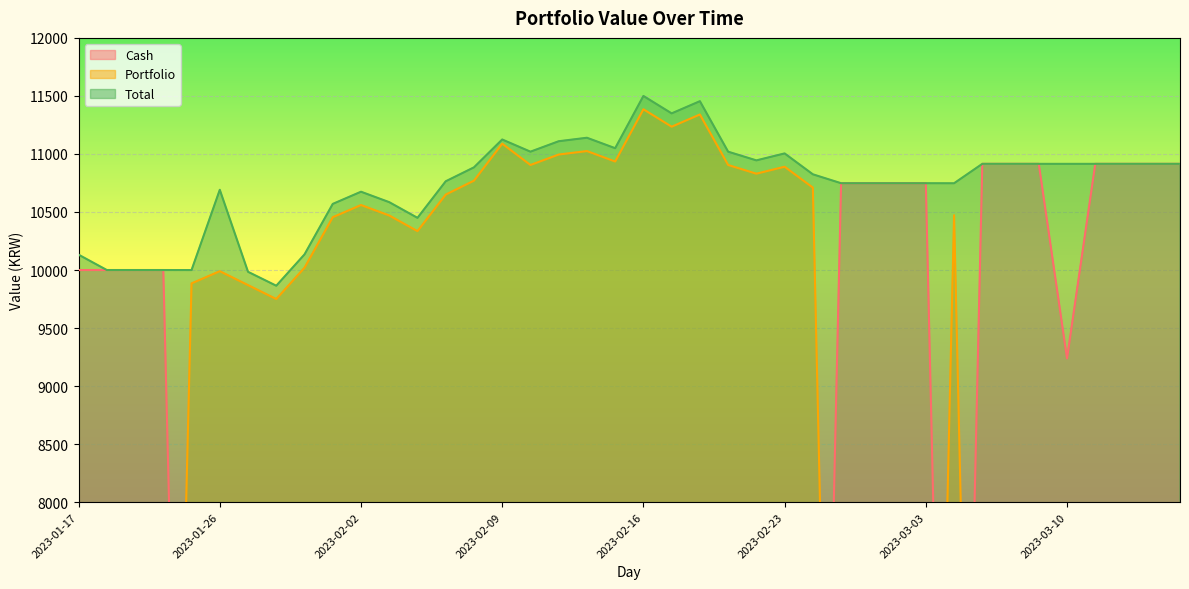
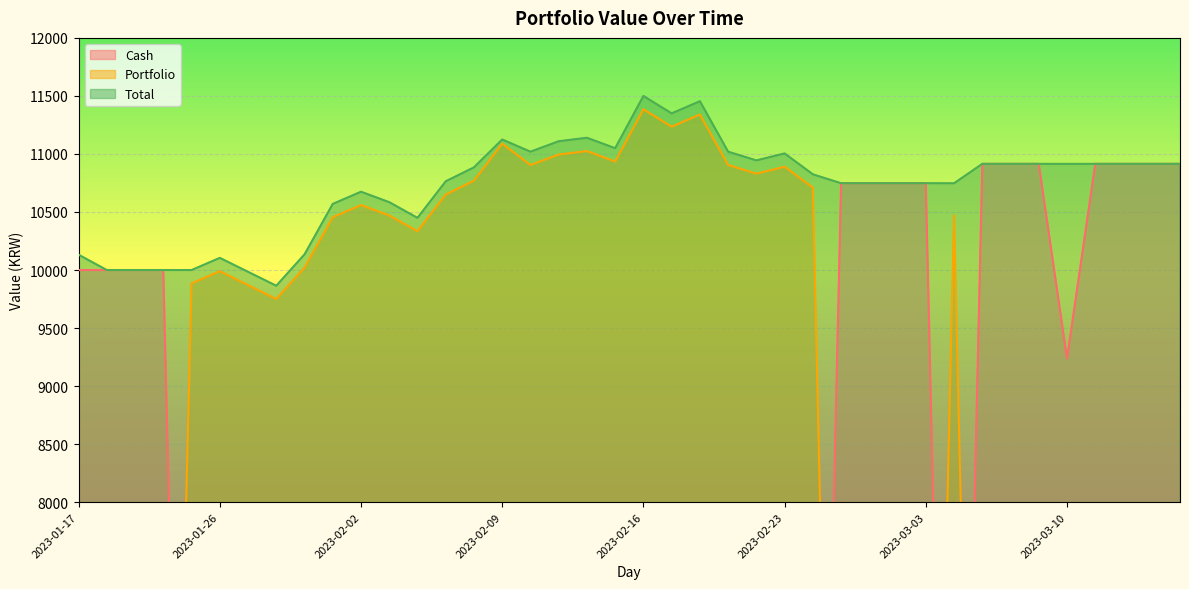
  {
    "Cash": {
      "2023-01-17": 10000,
      "2023-03-10": 9240
    },
    "Portfolio": {
      "2023-01-26": 9990,
      "2023-02-02": 10560,
      "2023-02-09": 11090,
      "2023-02-16": 11390,
      "2023-02-23": 10890
    },
    "Total": {
      "2023-01-17": 10130,
-     "2023-01-26": 10690,
+     "2023-01-26": 10100,
      "2023-02-02": 10670,
      "2023-02-09": 11120,
      "2023-02-16": 11500,
      "2023-02-23": 11000,
      "2023-03-10": 10910
    }
  }
